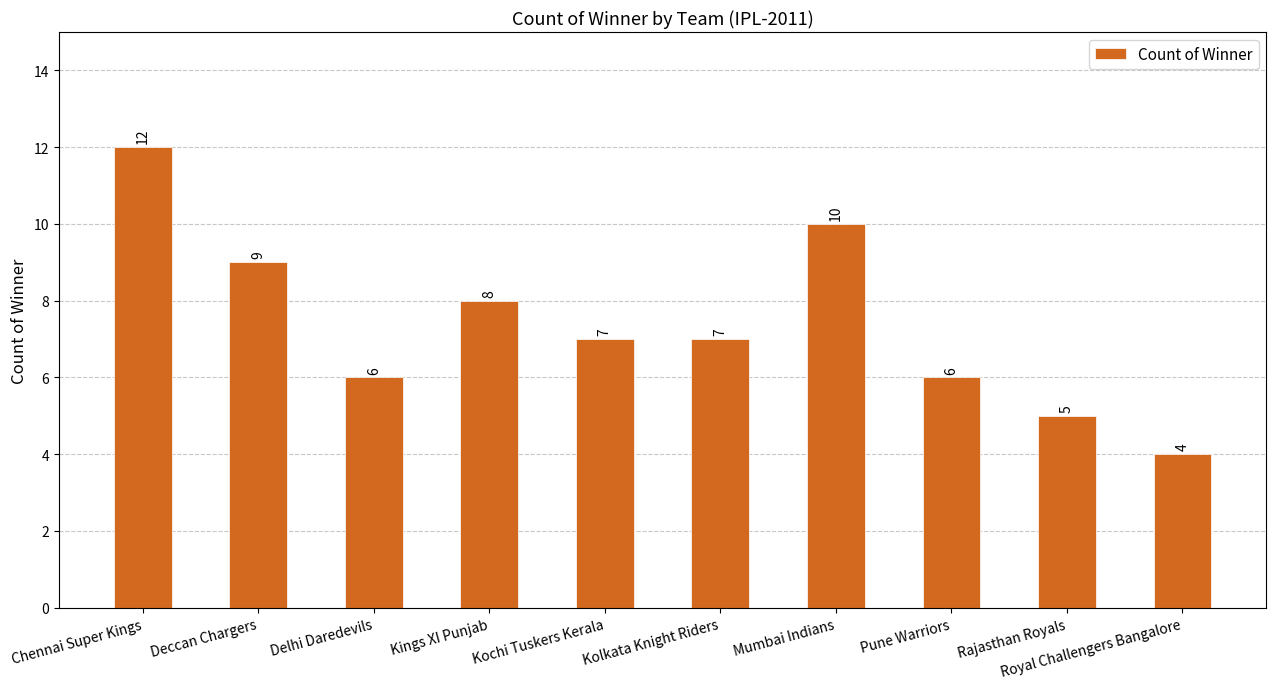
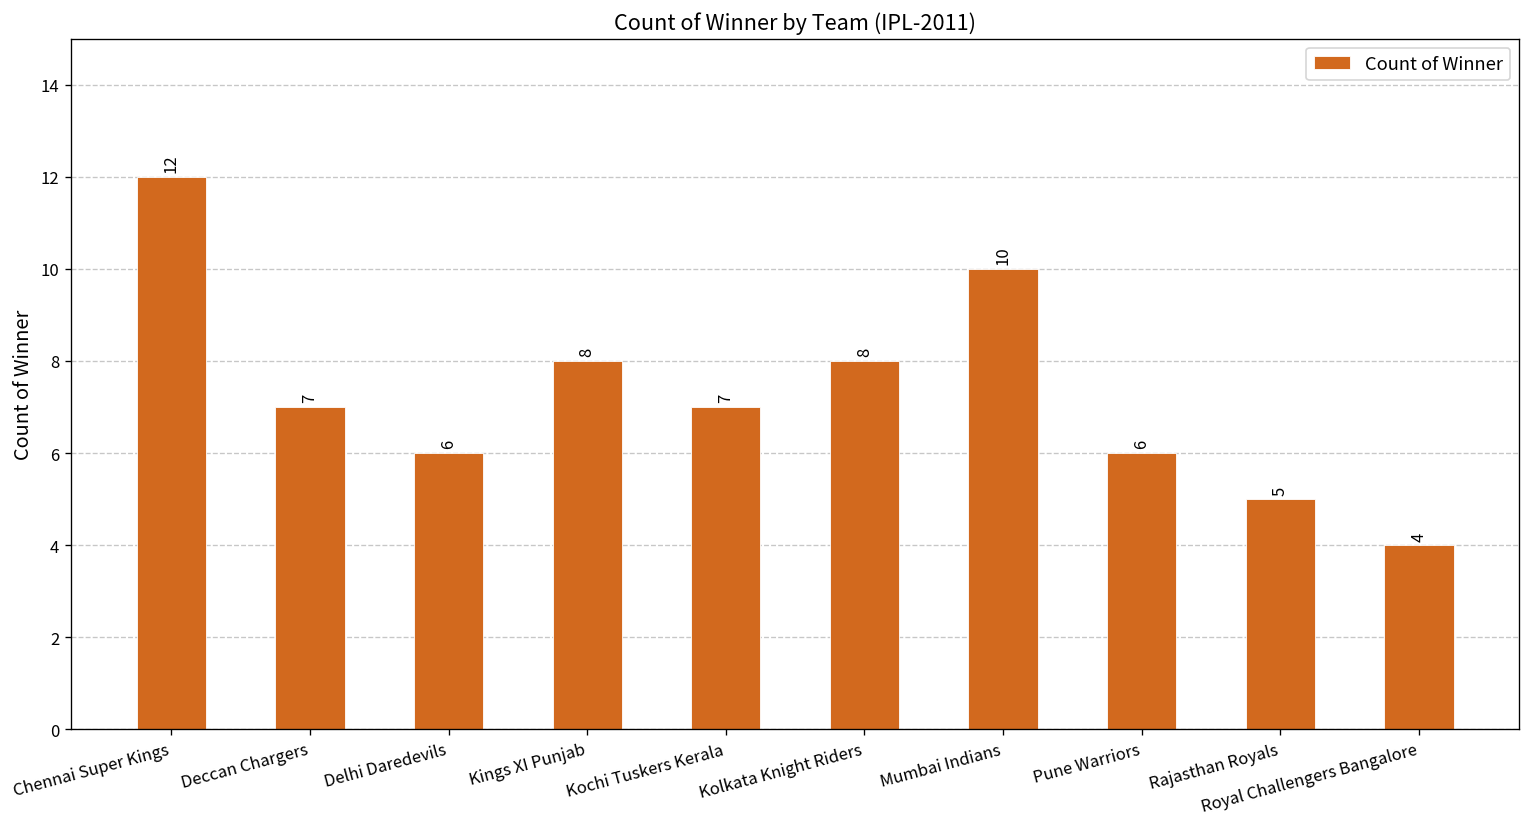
  {
    "Chennai Super Kings": 12,
-   "Deccan Chargers": 9,
+   "Deccan Chargers": 7,
    "Delhi Daredevils": 6,
    "Kings XI Punjab": 8,
    "Kochi Tuskers Kerala": 7,
-   "Kolkata Knight Riders": 7,
+   "Kolkata Knight Riders": 8,
    "Mumbai Indians": 10,
    "Pune Warriors": 6,
    "Rajasthan Royals": 5,
    "Royal Challengers Bangalore": 4
  }
